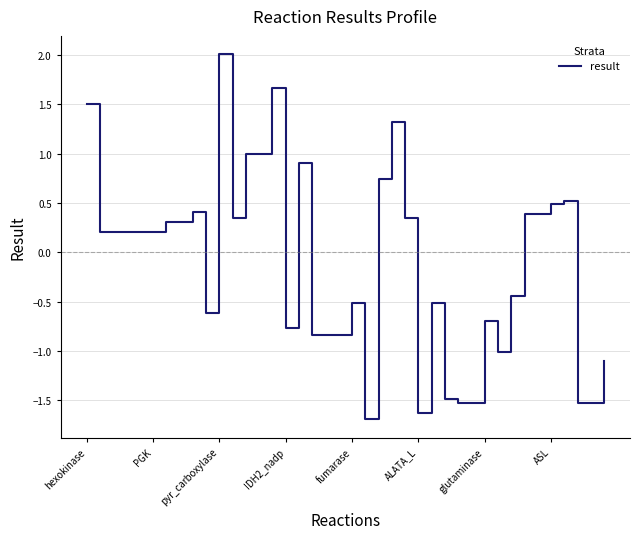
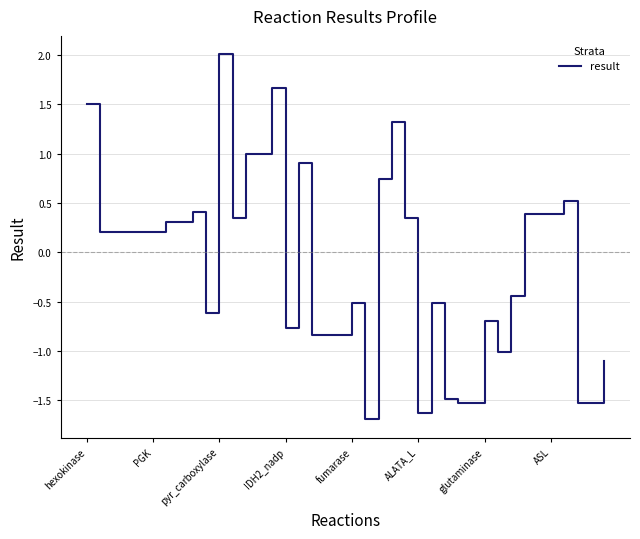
  {
    "hexokinase": 1.5,
    "PGK": 0.2,
    "pyr_carboxylase": 2.0,
    "IDH2_nadp": -0.8,
    "fumarase": -0.5,
    "ALATA_L": -1.6,
    "glutaminase": -0.7,
-   "ASL": 0.5
+   "ASL": 0.4
  }
